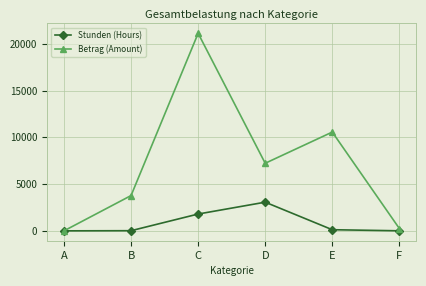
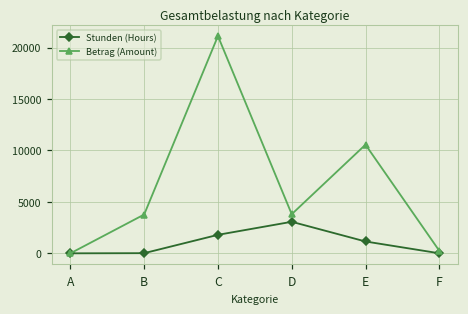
  {
    "Stunden (Hours)": {
      "B": 0,
      "C": 2000,
      "D": 3000,
-     "E": 0
+     "E": 1000
    },
    "Betrag (Amount)": {
      "B": 4000,
      "C": 21000,
-     "D": 7000,
+     "D": 4000,
      "E": 11000
    }
  }
